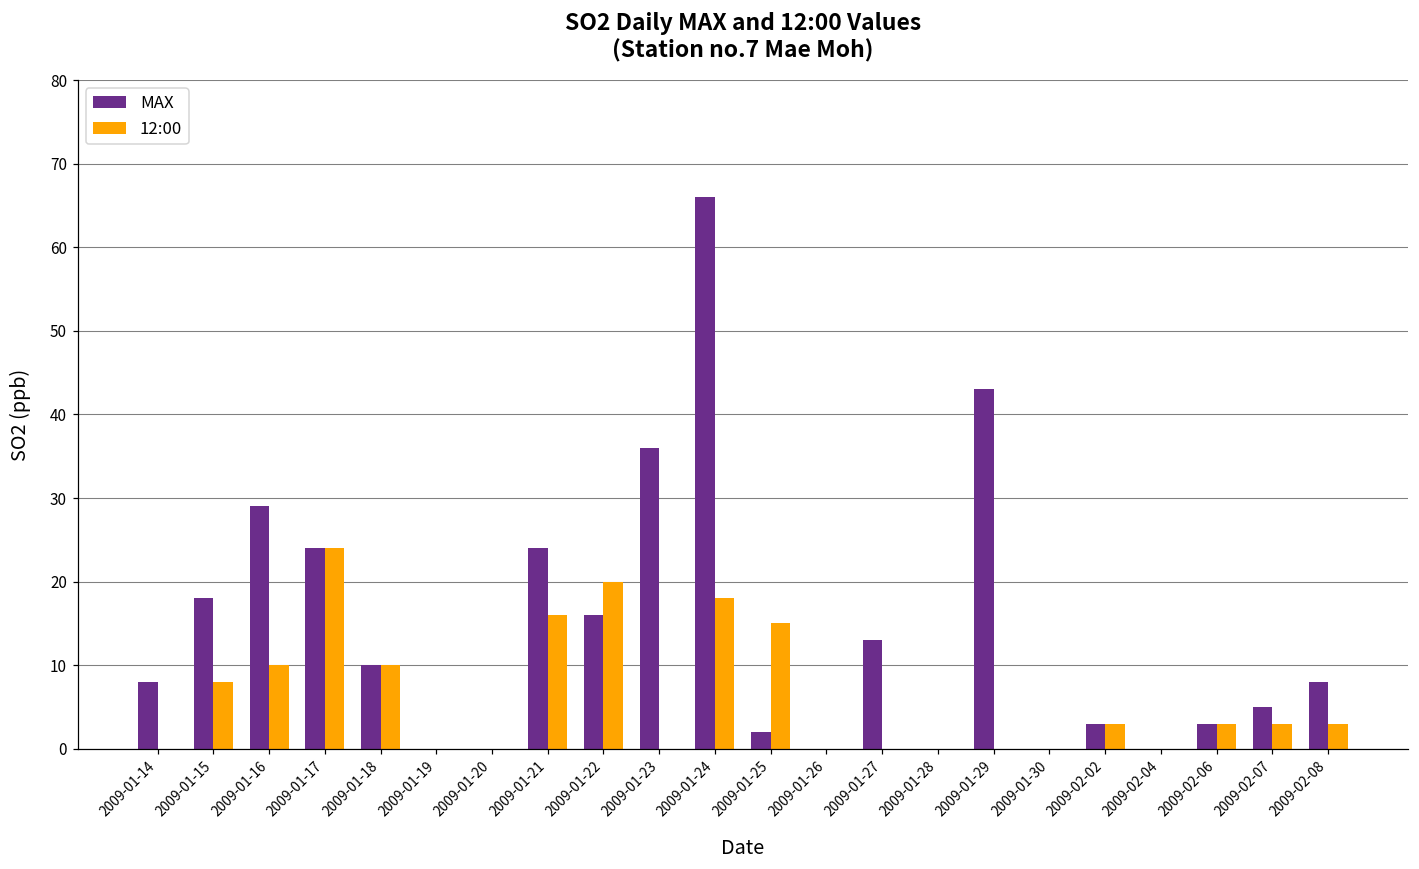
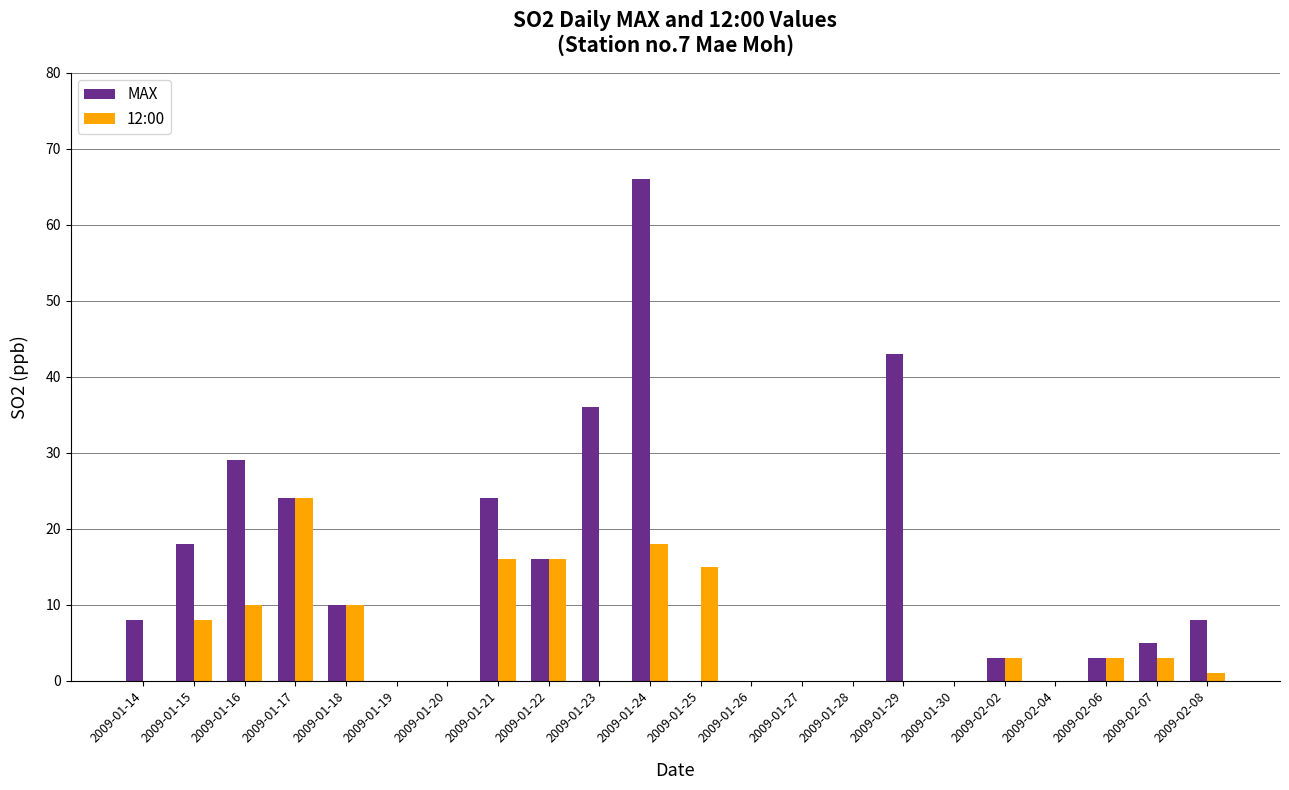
  {
    "MAX": {
      "2009-01-14": 8,
      "2009-01-15": 18,
      "2009-01-16": 29,
      "2009-01-17": 24,
      "2009-01-18": 10,
      "2009-01-19": 0,
      "2009-01-20": 0,
      "2009-01-21": 24,
      "2009-01-22": 16,
      "2009-01-23": 36,
      "2009-01-24": 66,
-     "2009-01-25": 2,
+     "2009-01-25": 0,
      "2009-01-26": 0,
-     "2009-01-27": 13,
+     "2009-01-27": 0,
      "2009-01-28": 0,
      "2009-01-29": 43,
      "2009-01-30": 0,
      "2009-02-02": 3,
      "2009-02-04": 0,
      "2009-02-06": 3,
      "2009-02-07": 5,
      "2009-02-08": 8
    },
    "12:00": {
      "2009-01-14": 0,
      "2009-01-15": 8,
      "2009-01-16": 10,
      "2009-01-17": 24,
      "2009-01-18": 10,
      "2009-01-19": 0,
      "2009-01-20": 0,
      "2009-01-21": 16,
-     "2009-01-22": 20,
+     "2009-01-22": 16,
      "2009-01-23": 0,
      "2009-01-24": 18,
      "2009-01-25": 15,
      "2009-01-26": 0,
      "2009-01-27": 0,
      "2009-01-28": 0,
      "2009-01-29": 0,
      "2009-01-30": 0,
      "2009-02-02": 3,
      "2009-02-04": 0,
      "2009-02-06": 3,
      "2009-02-07": 3,
-     "2009-02-08": 3
+     "2009-02-08": 1
    }
  }
